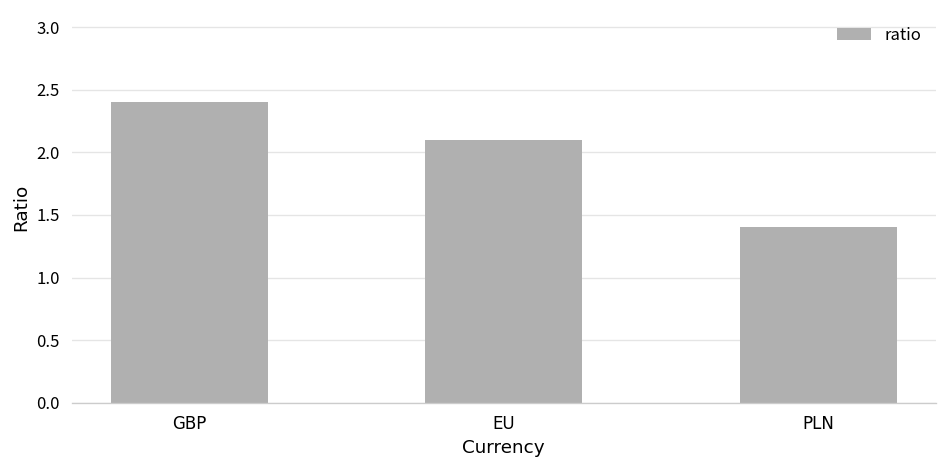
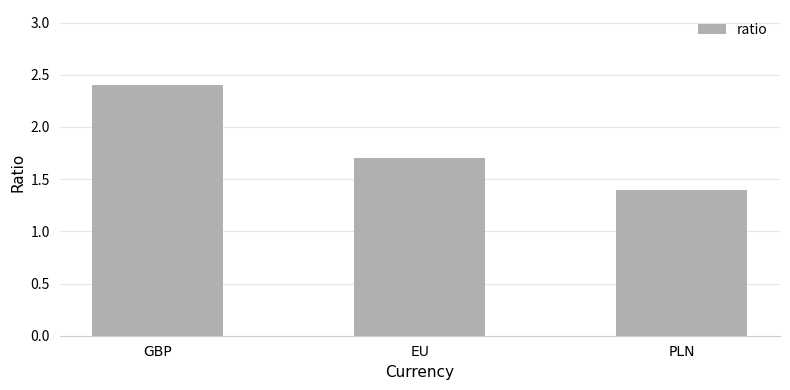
  {
    "GBP": 2.4,
-   "EU": 2.1,
+   "EU": 1.7,
    "PLN": 1.4
  }
